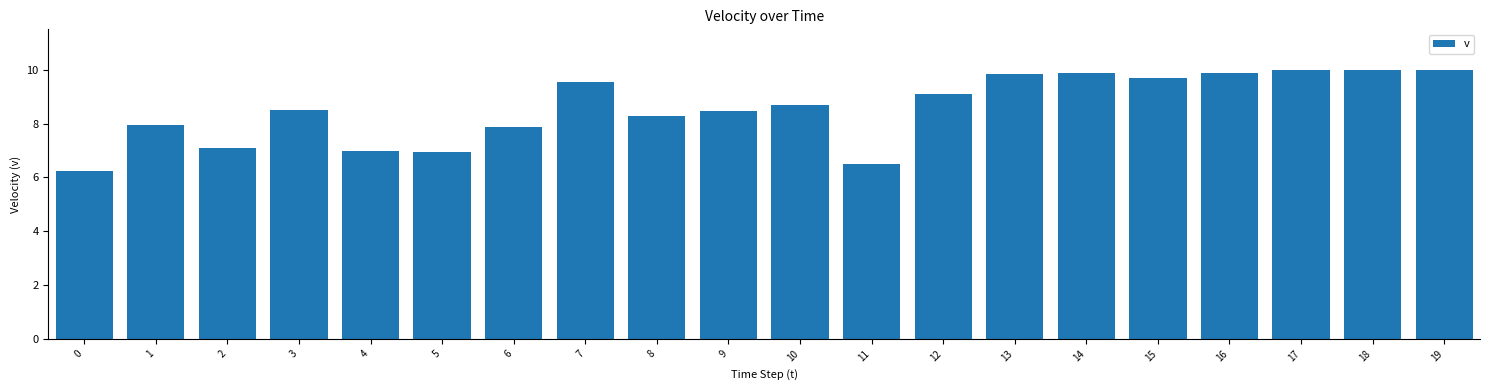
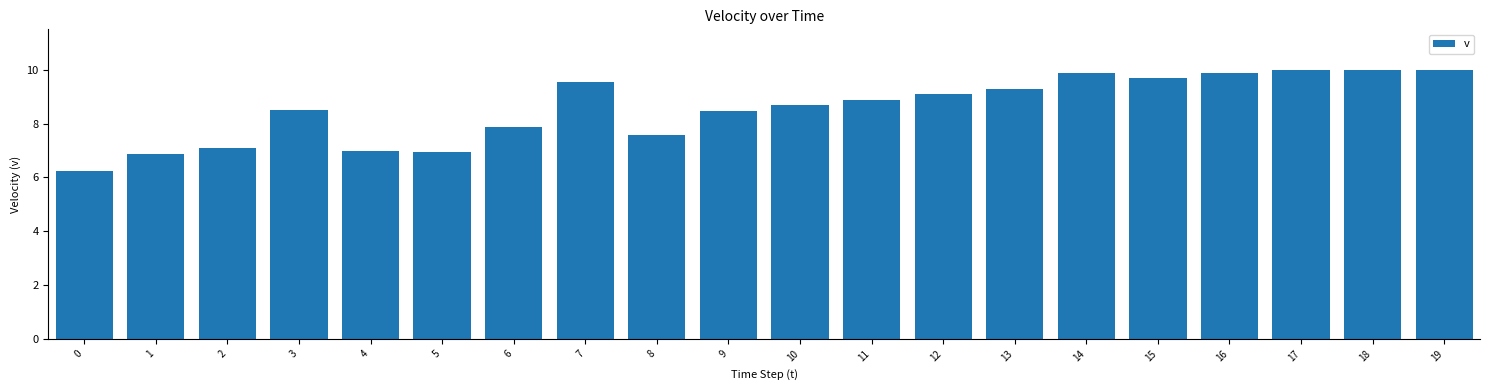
  {
    "0": 6.2,
-   "1": 8.0,
+   "1": 6.9,
    "2": 7.1,
    "3": 8.5,
    "4": 7.0,
    "5": 6.9,
    "6": 7.9,
    "7": 9.6,
-   "8": 8.3,
+   "8": 7.6,
    "9": 8.5,
    "10": 8.7,
-   "11": 6.5,
+   "11": 8.9,
    "12": 9.1,
-   "13": 9.9,
+   "13": 9.3,
    "14": 9.9,
    "15": 9.7,
    "16": 9.9,
    "17": 10.0,
    "18": 10.0,
    "19": 10.0
  }
